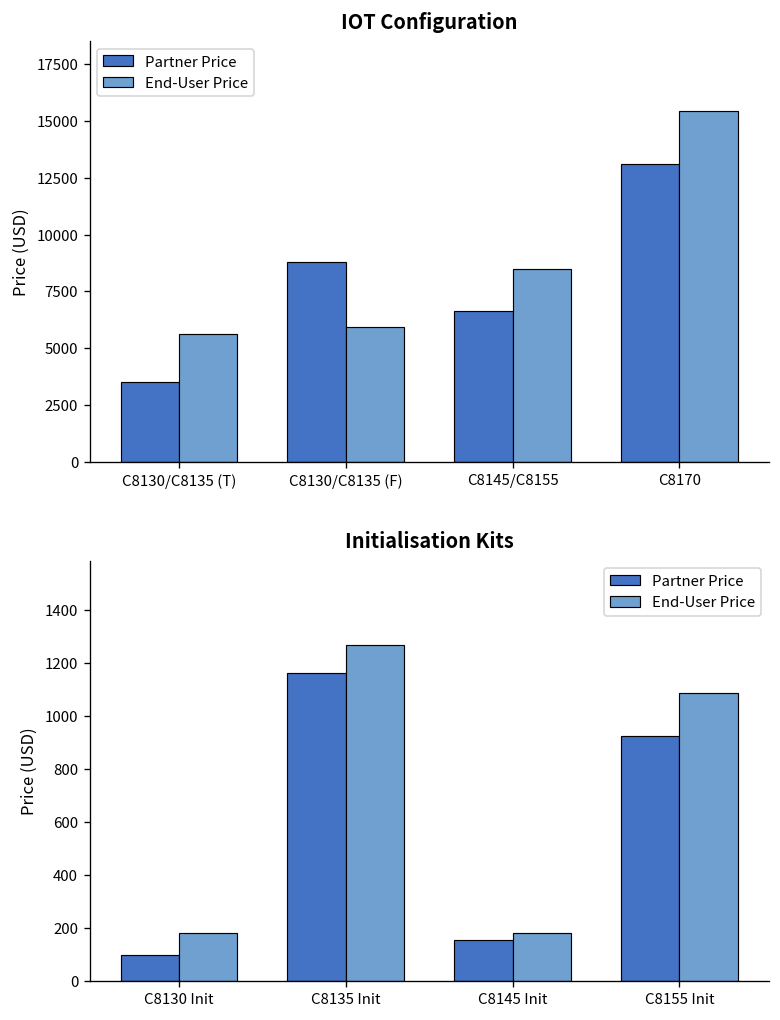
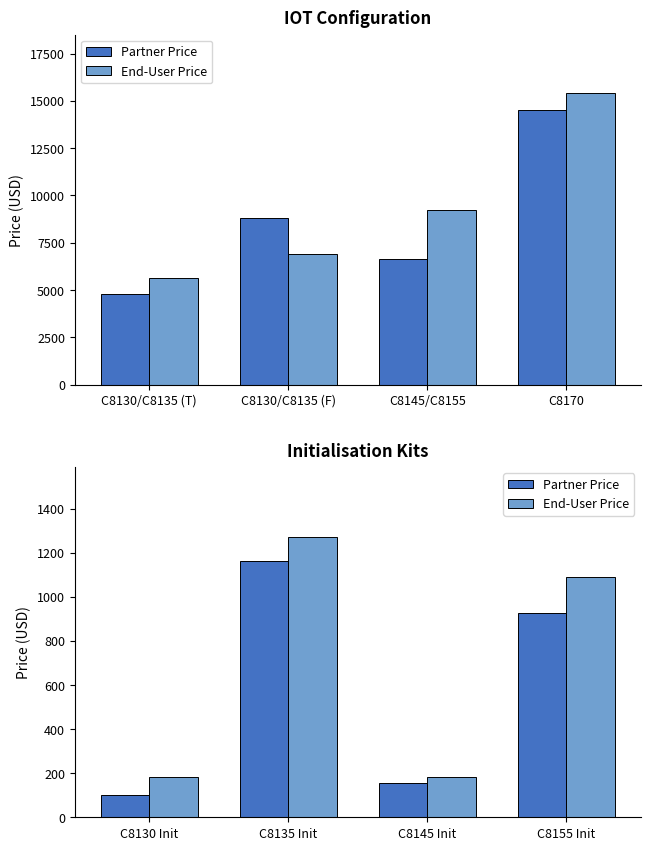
  {
    "IOT Configuration": {
      "Partner Price": {
-       "C8130/C8135 (T)": 3500,
+       "C8130/C8135 (T)": 4800,
        "C8130/C8135 (F)": 8800,
        "C8145/C8155": 6600,
-       "C8170": 13100
+       "C8170": 14500
      },
      "End-User Price": {
        "C8130/C8135 (T)": 5600,
-       "C8130/C8135 (F)": 5900,
-       "C8145/C8155": 8500,
+       "C8130/C8135 (F)": 6900,
+       "C8145/C8155": 9300,
        "C8170": 15400
      }
    },
    "Initialisation Kits": {
      "Partner Price": {
        "C8130 Init": 100,
        "C8135 Init": 1160,
        "C8145 Init": 150,
        "C8155 Init": 930
      },
      "End-User Price": {
        "C8130 Init": 180,
        "C8135 Init": 1270,
        "C8145 Init": 180,
        "C8155 Init": 1090
      }
    }
  }
